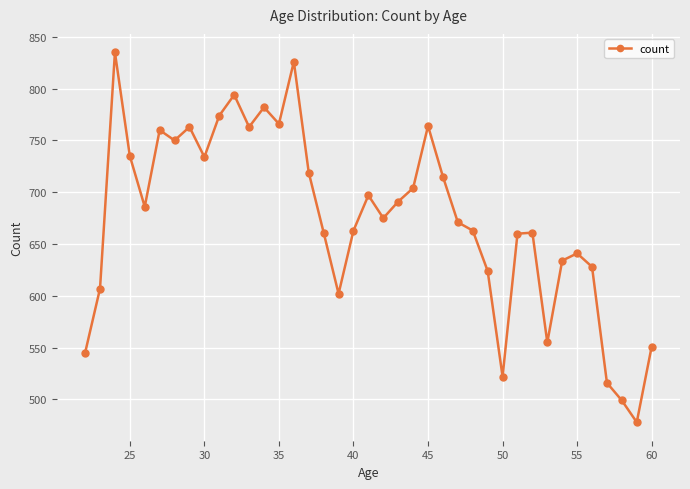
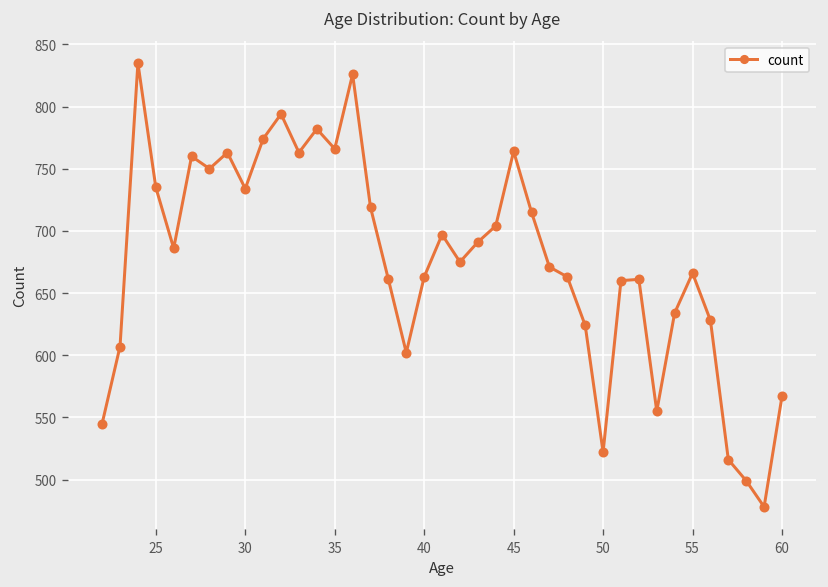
  {
    "25": 735,
    "30": 734,
    "35": 766,
    "40": 663,
    "45": 764,
    "50": 522,
-   "55": 641,
-   "60": 551
+   "55": 666,
+   "60": 567
  }
